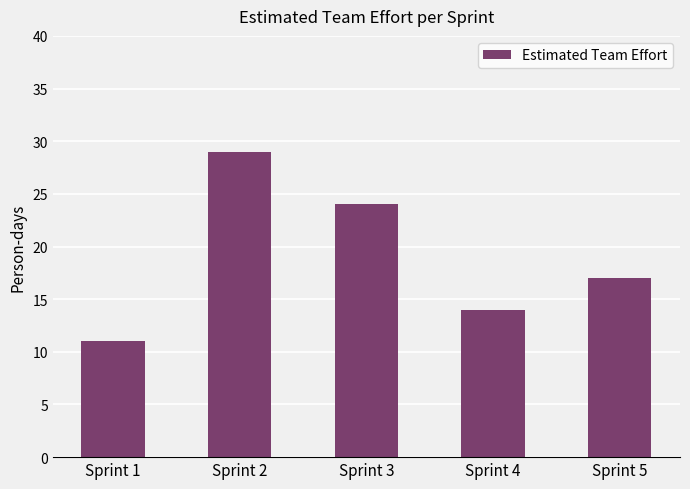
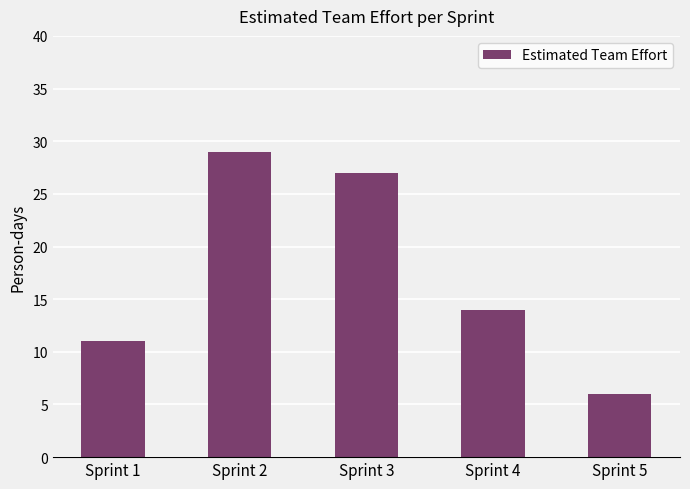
  {
    "Sprint 1": 11,
    "Sprint 2": 29,
-   "Sprint 3": 24,
+   "Sprint 3": 27,
    "Sprint 4": 14,
-   "Sprint 5": 17
+   "Sprint 5": 6
  }
